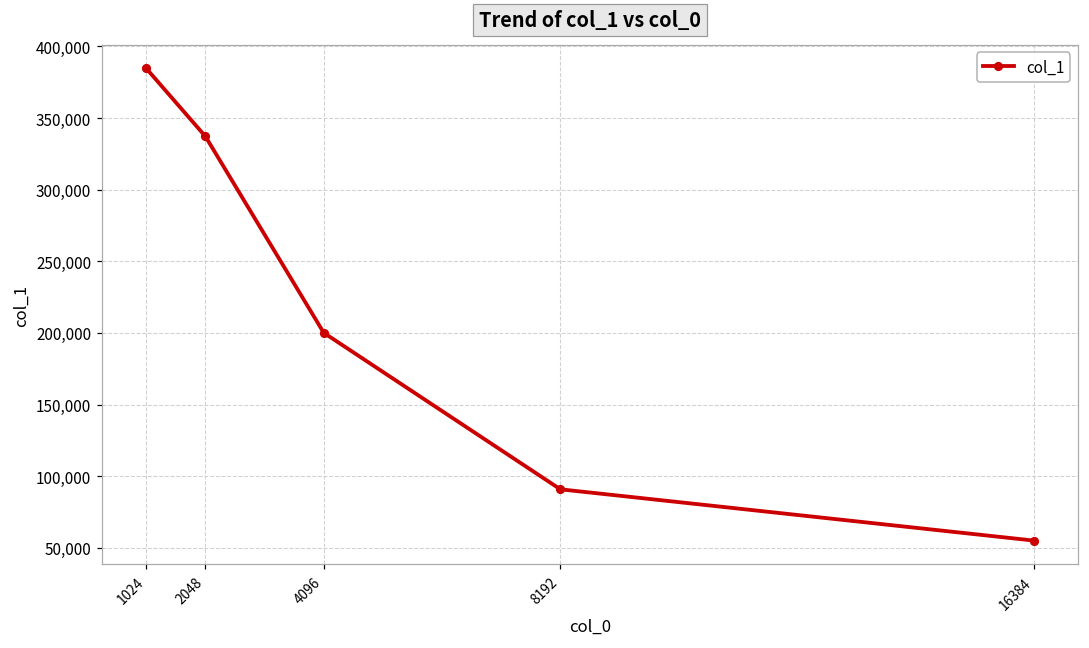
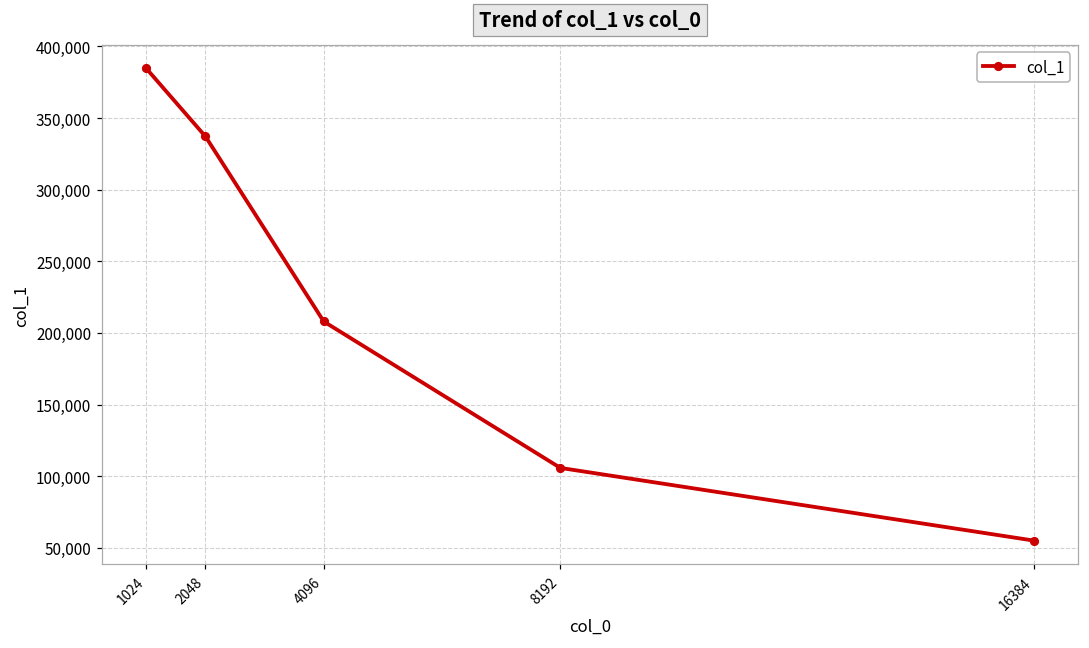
  {
    "1024": "385,000",
    "2048": "337,000",
-   "4096": "200,000",
-   "8192": "91,000",
+   "4096": "208,000",
+   "8192": "106,000",
    "16384": "55,000"
  }
